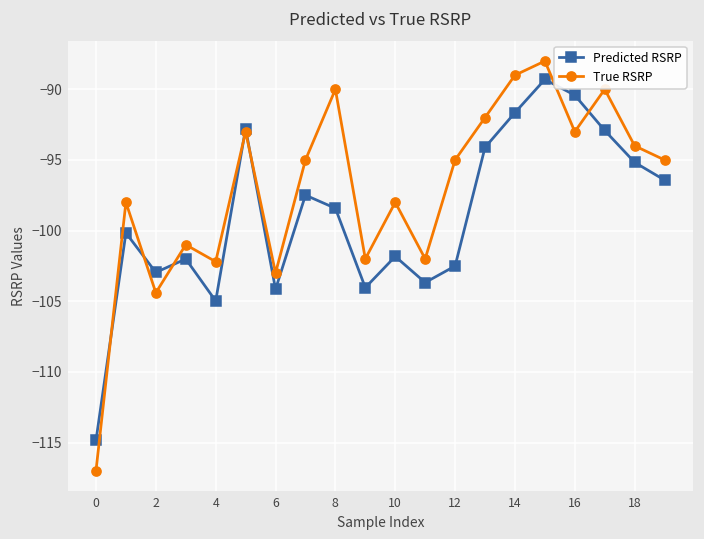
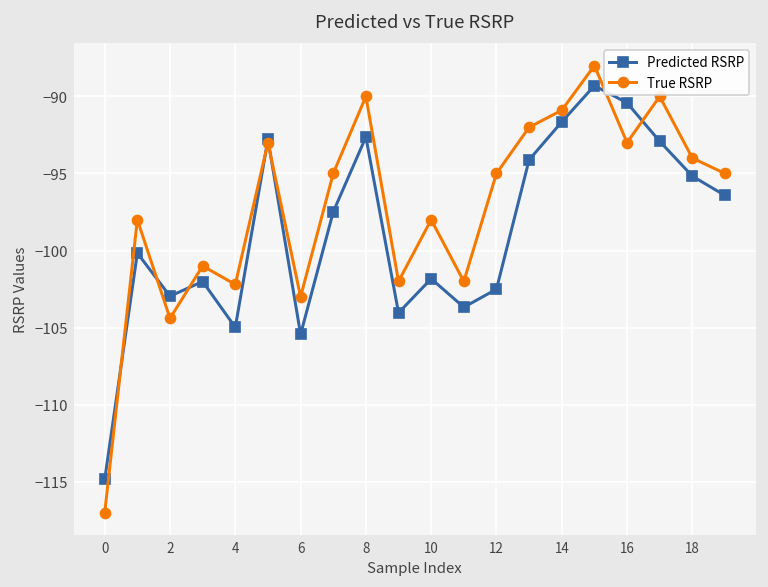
  {
    "Predicted RSRP": {
      "0": -114.8,
      "2": -103.0,
      "4": -105.0,
-     "6": -104.2,
-     "8": -98.4,
+     "6": -105.4,
+     "8": -92.6,
      "10": -101.8,
      "12": -102.5,
      "14": -91.7,
      "16": -90.4,
      "18": -95.2
    },
    "True RSRP": {
      "0": -117.0,
      "2": -104.4,
      "4": -102.2,
      "6": -103.0,
      "8": -90.0,
      "10": -98.0,
      "12": -95.0,
-     "14": -89.0,
+     "14": -90.9,
      "16": -93.0,
      "18": -94.0
    }
  }
